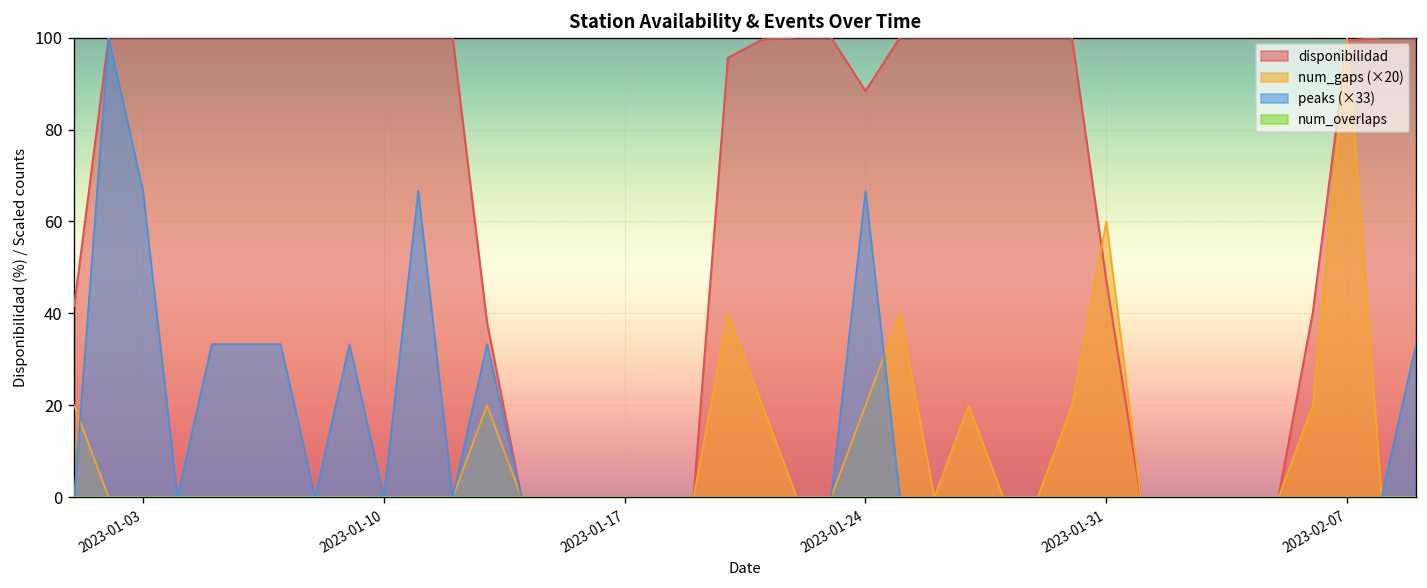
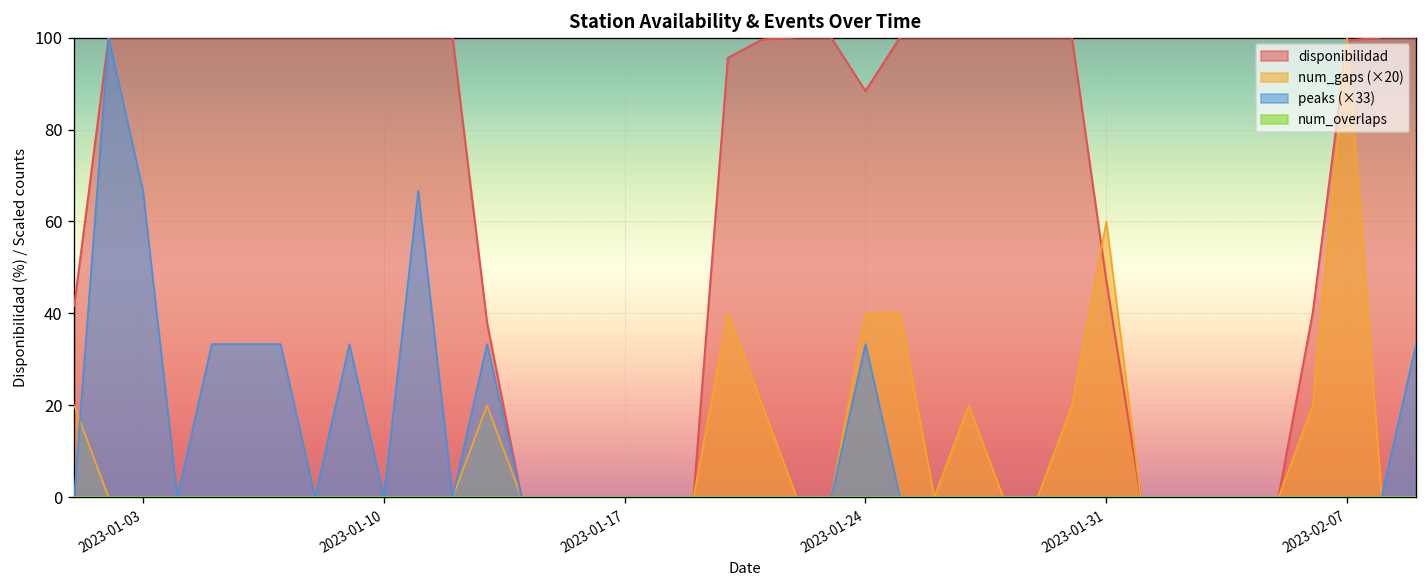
  {
    "disponibilidad": {
      "2023-01-03": 100,
      "2023-01-10": 100,
      "2023-01-24": 88,
      "2023-01-31": 47
    },
    "num_gaps (×20)": {
-     "2023-01-24": 20,
+     "2023-01-24": 40,
      "2023-01-31": 60
    },
    "peaks (×33)": {
      "2023-01-03": 67,
-     "2023-01-24": 67
+     "2023-01-24": 33
    },
    "num_overlaps": {
      "2023-01-24": 0
    }
  }
